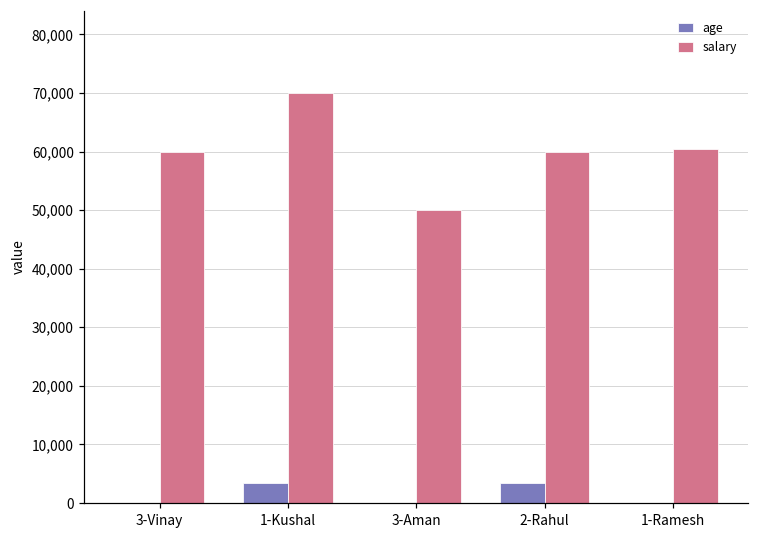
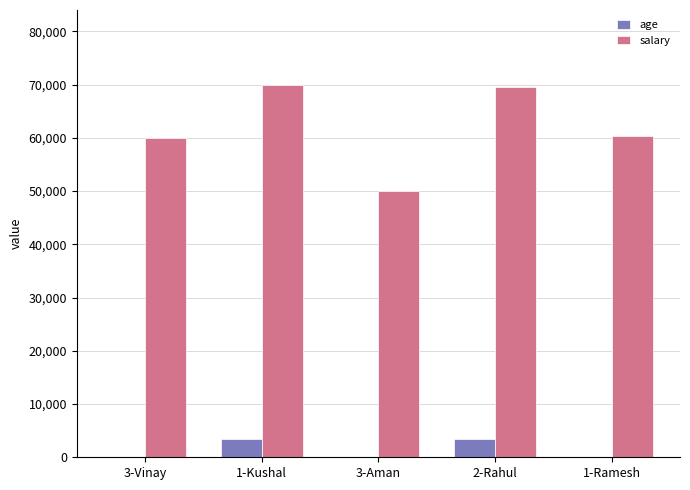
  {
    "age": {
      "1-Kushal": "3,000",
      "2-Rahul": "3,000"
    },
    "salary": {
      "3-Vinay": "60,000",
      "1-Kushal": "70,000",
      "3-Aman": "50,000",
-     "2-Rahul": "60,000",
+     "2-Rahul": "70,000",
      "1-Ramesh": "60,000"
    }
  }
